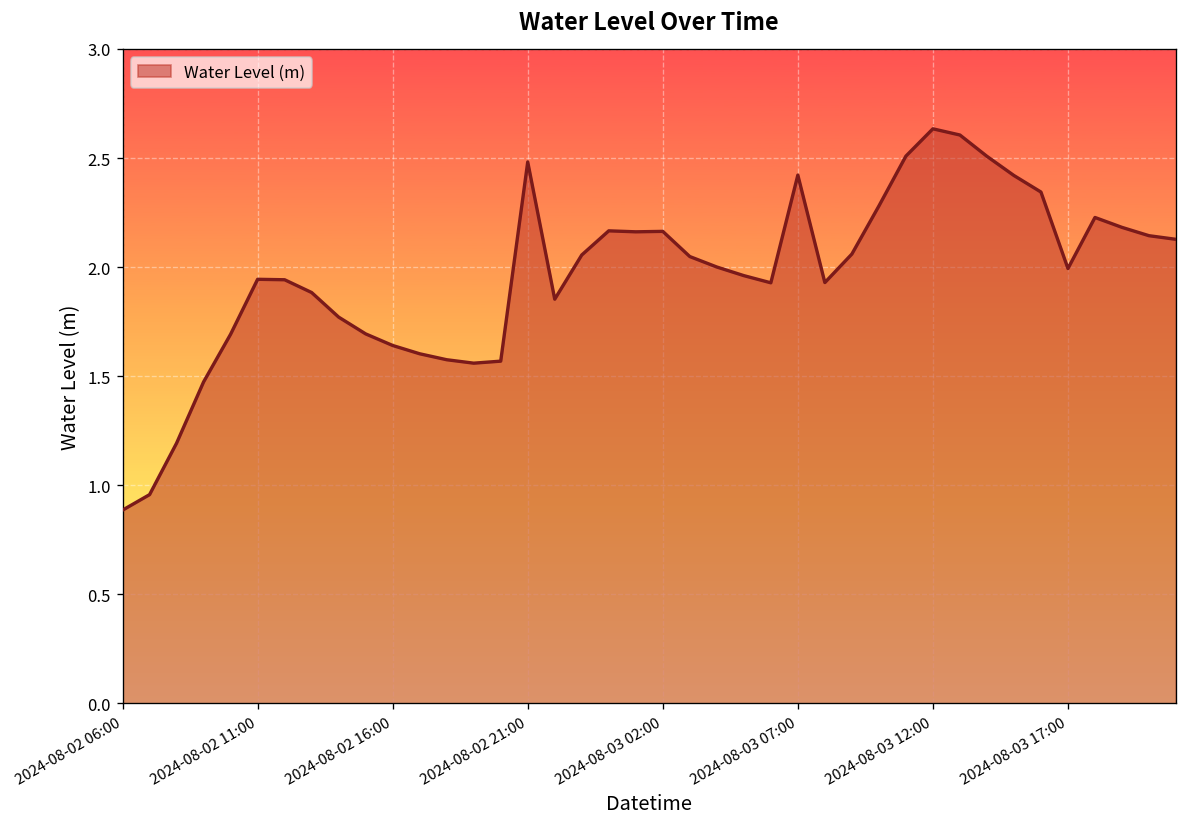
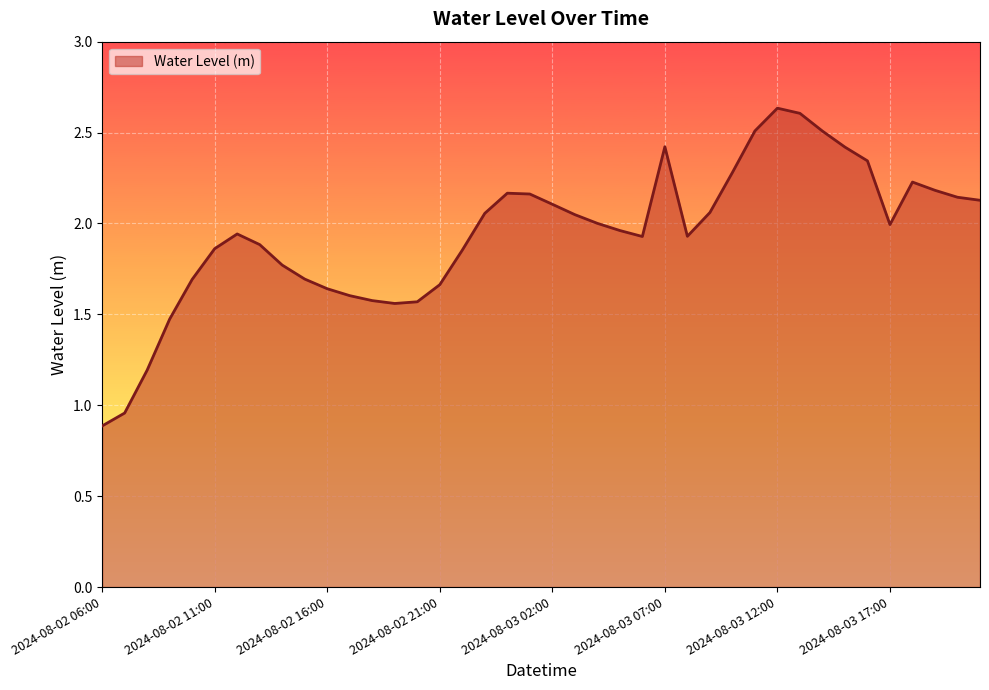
  {
    "2024-08-02 06:00": 0.89,
-   "2024-08-02 11:00": 1.94,
+   "2024-08-02 11:00": 1.86,
    "2024-08-02 16:00": 1.64,
-   "2024-08-02 21:00": 2.48,
-   "2024-08-03 02:00": 2.16,
+   "2024-08-02 21:00": 1.66,
+   "2024-08-03 02:00": 2.11,
    "2024-08-03 07:00": 2.42,
    "2024-08-03 12:00": 2.63,
    "2024-08-03 17:00": 1.99
  }
